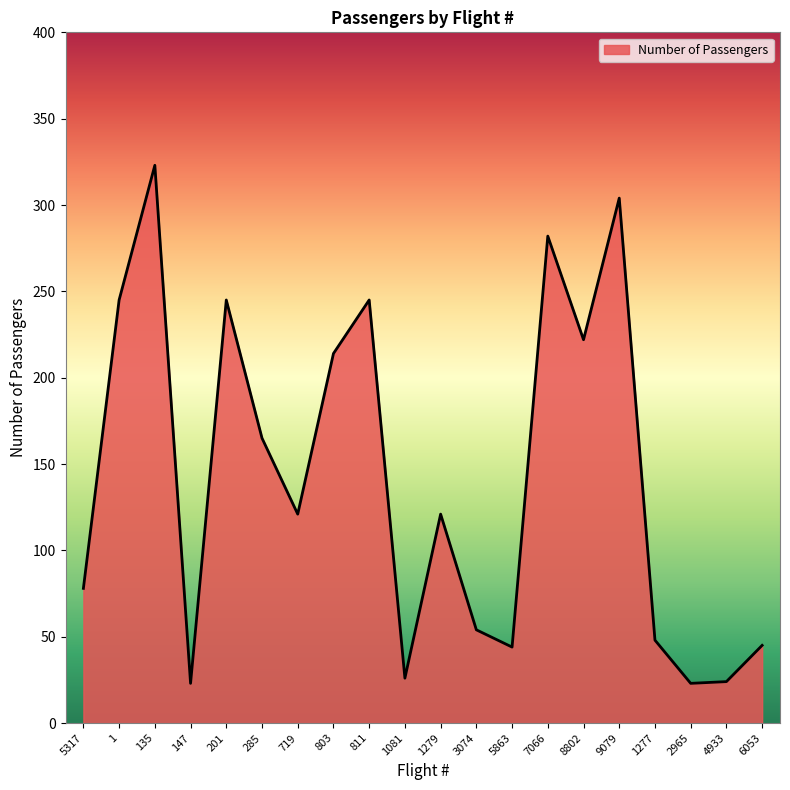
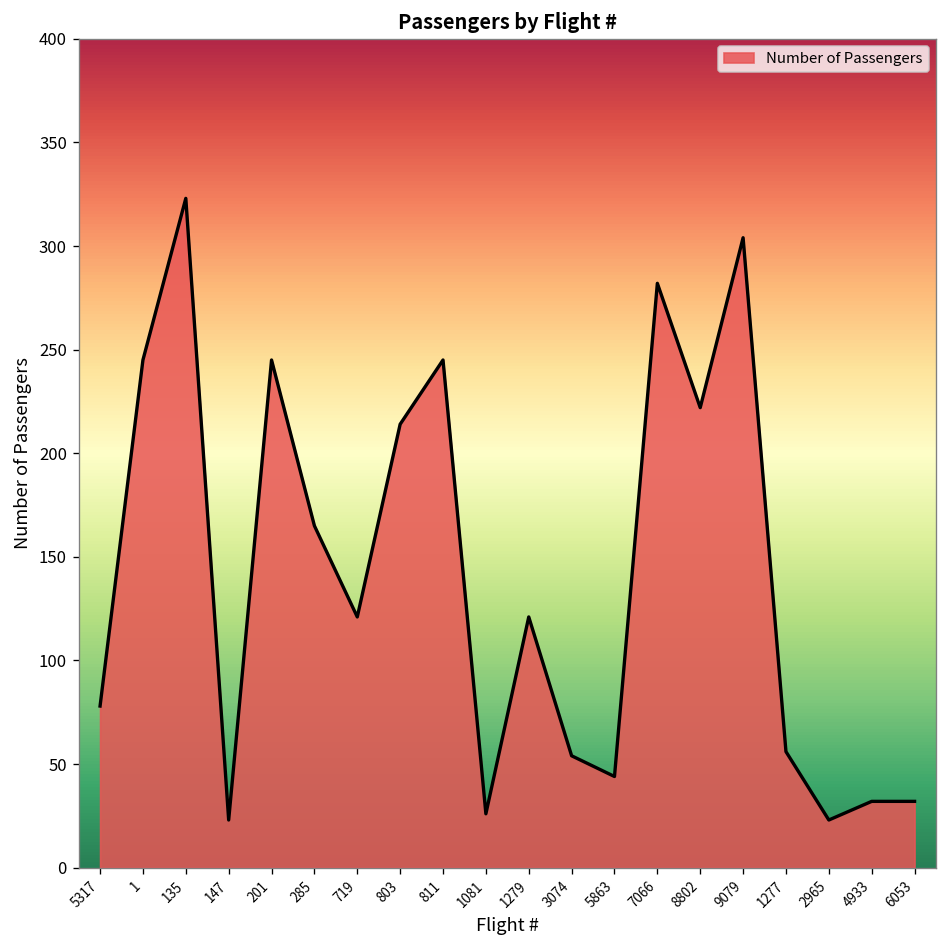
  {
    "5317": 78,
    "1": 245,
    "135": 323,
    "147": 23,
    "201": 245,
    "285": 165,
    "719": 121,
    "803": 214,
    "811": 245,
    "1081": 26,
    "1279": 121,
    "3074": 54,
    "5863": 44,
    "7066": 282,
    "8802": 222,
    "9079": 304,
-   "1277": 48,
+   "1277": 56,
    "2965": 23,
-   "4933": 24,
-   "6053": 45
+   "4933": 32,
+   "6053": 32
  }
